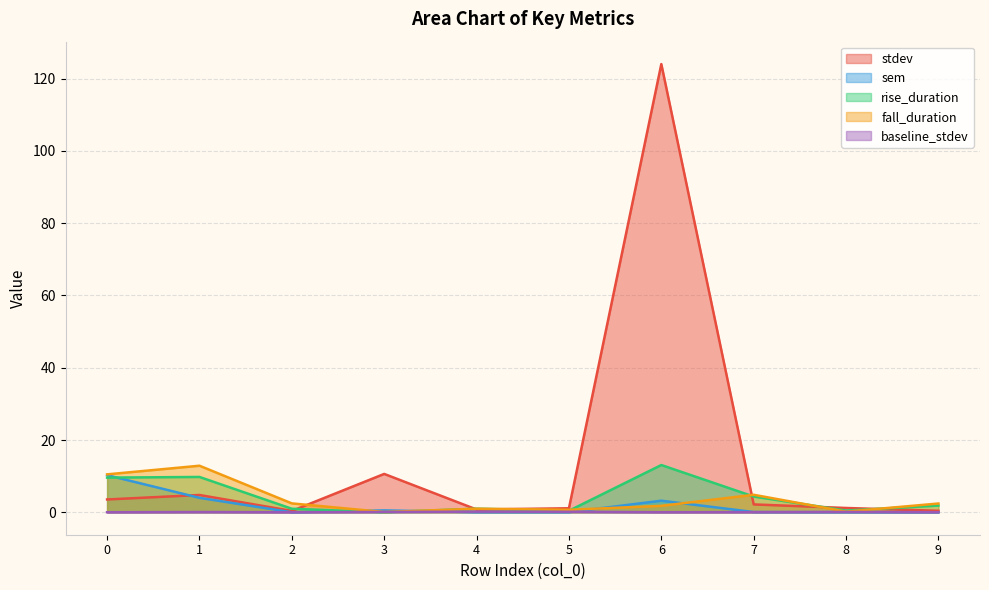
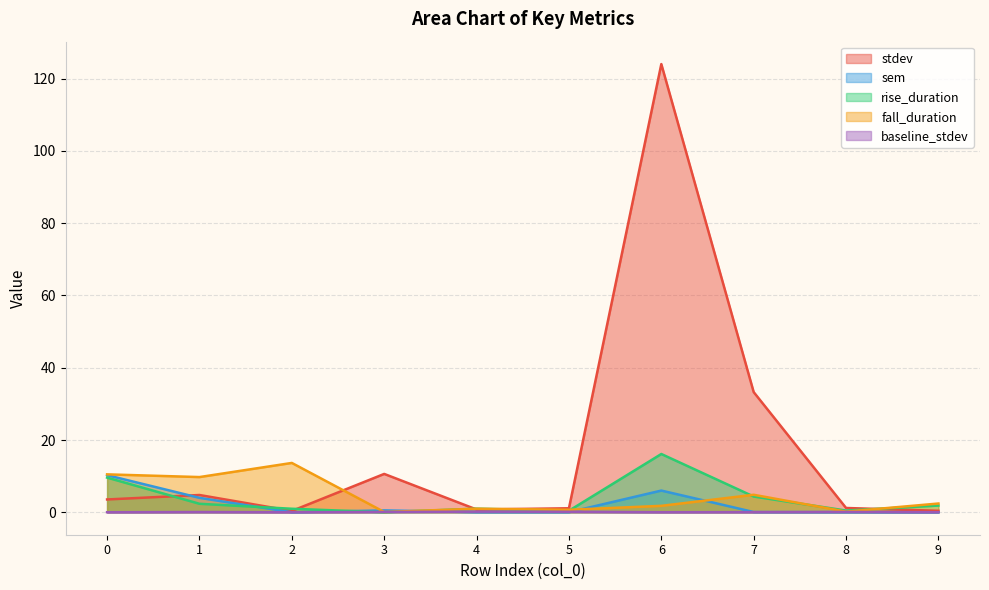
  {
    "stdev": {
      "0": 4,
      "1": 5,
      "3": 11,
      "6": 124,
-     "7": 2,
+     "7": 33,
      "8": 1
    },
    "sem": {
      "1": 4,
-     "6": 3
+     "6": 6
    },
    "rise_duration": {
-     "1": 10,
-     "6": 13
+     "1": 2,
+     "6": 16
    },
    "fall_duration": {
-     "1": 13,
-     "2": 2,
+     "1": 10,
+     "2": 14,
      "6": 2
    },
    "baseline_stdev": {
      "0": 0,
      "1": 0,
      "6": 0
    }
  }
